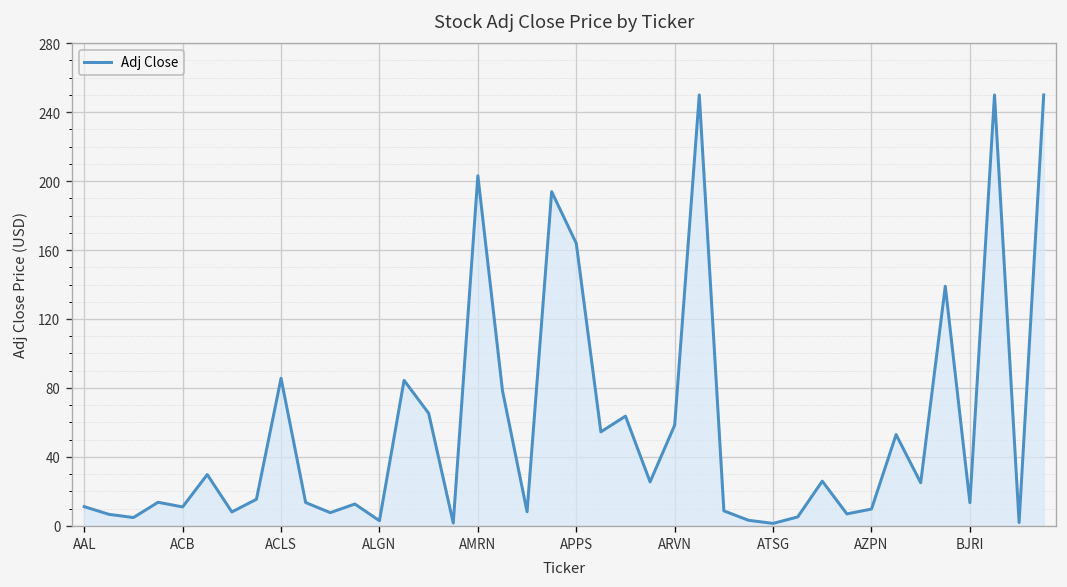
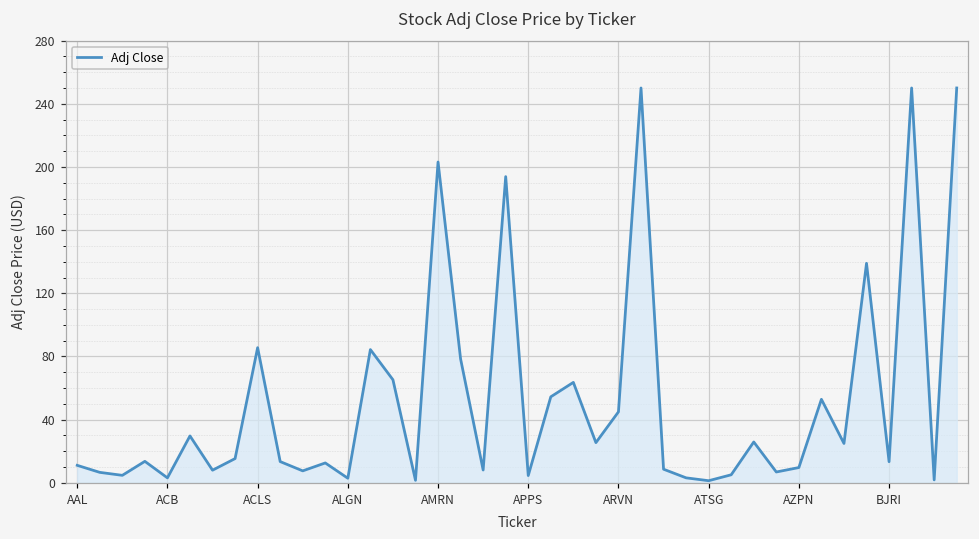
  {
    "AAL": 11,
-   "ACB": 11,
+   "ACB": 3,
    "ACLS": 86,
    "ALGN": 3,
    "AMRN": 203,
-   "APPS": 164,
-   "ARVN": 58,
+   "APPS": 5,
+   "ARVN": 45,
    "ATSG": 1,
    "AZPN": 10,
    "BJRI": 13
  }
